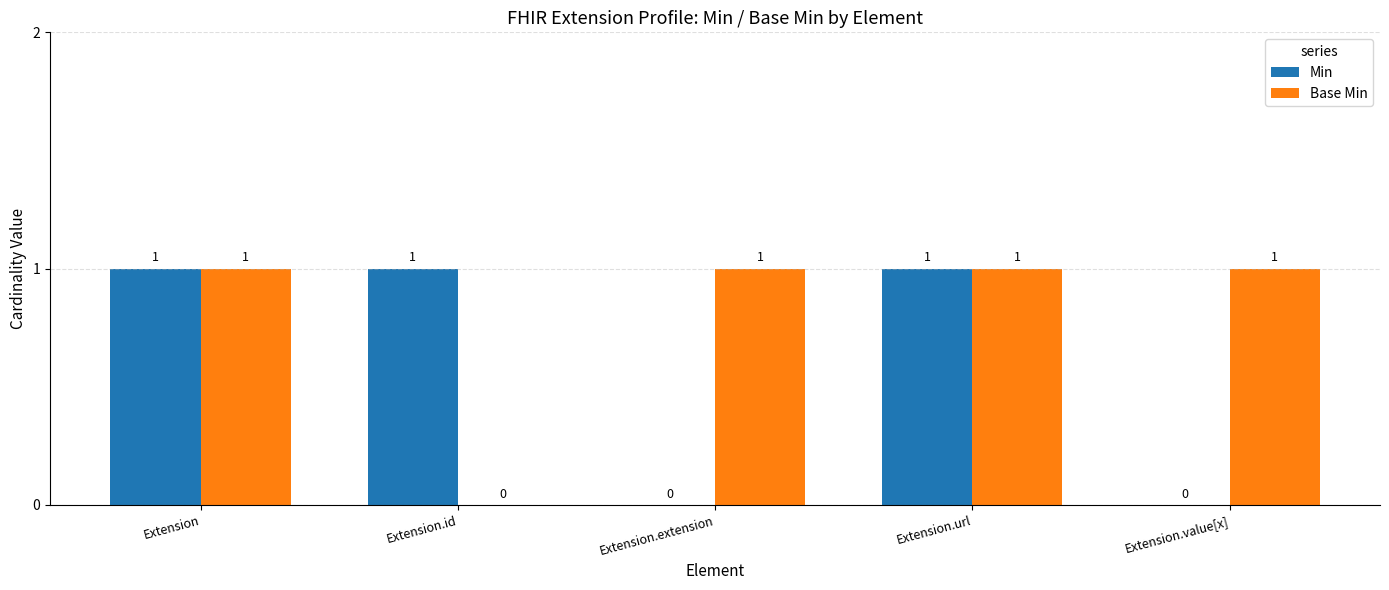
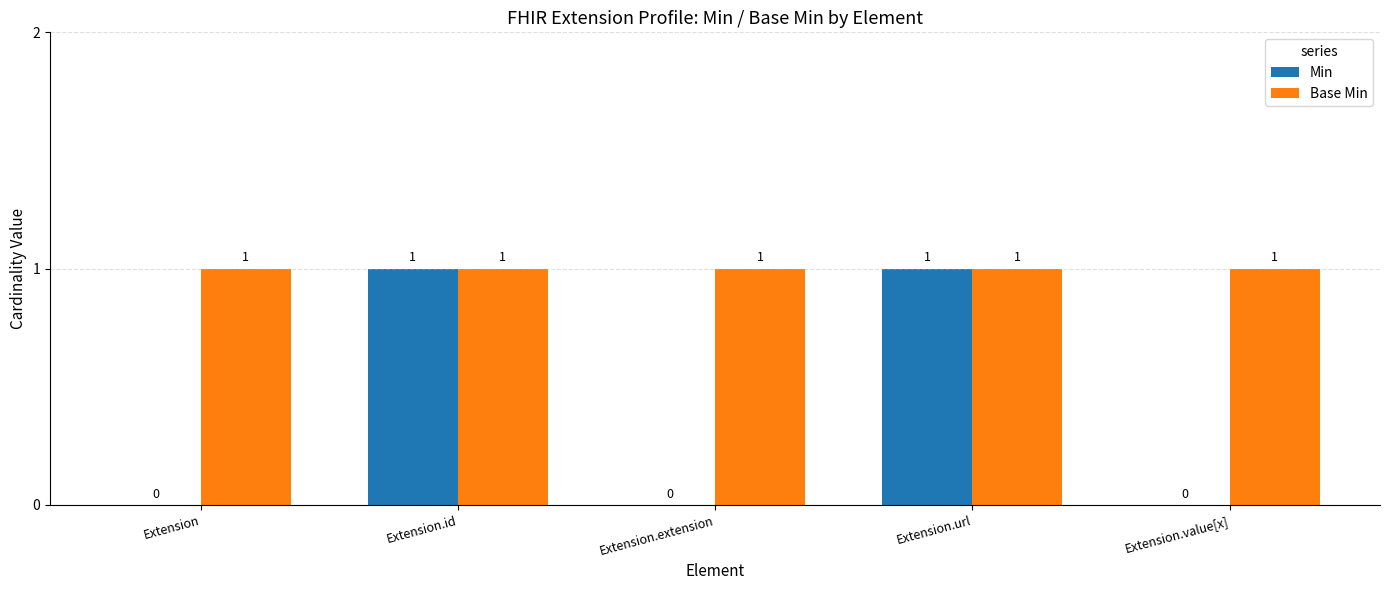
  {
    "Min": {
-     "Extension": 1,
+     "Extension": 0,
      "Extension.id": 1,
      "Extension.extension": 0,
      "Extension.url": 1,
      "Extension.value[x]": 0
    },
    "Base Min": {
      "Extension": 1,
-     "Extension.id": 0,
+     "Extension.id": 1,
      "Extension.extension": 1,
      "Extension.url": 1,
      "Extension.value[x]": 1
    }
  }
